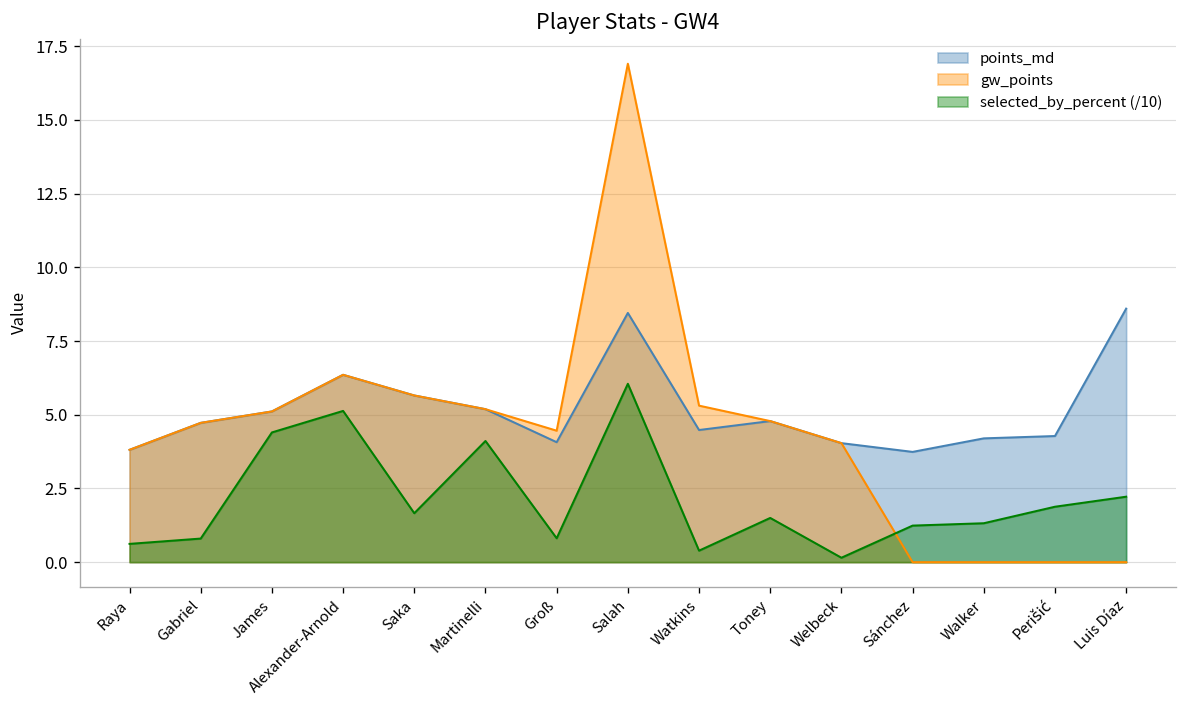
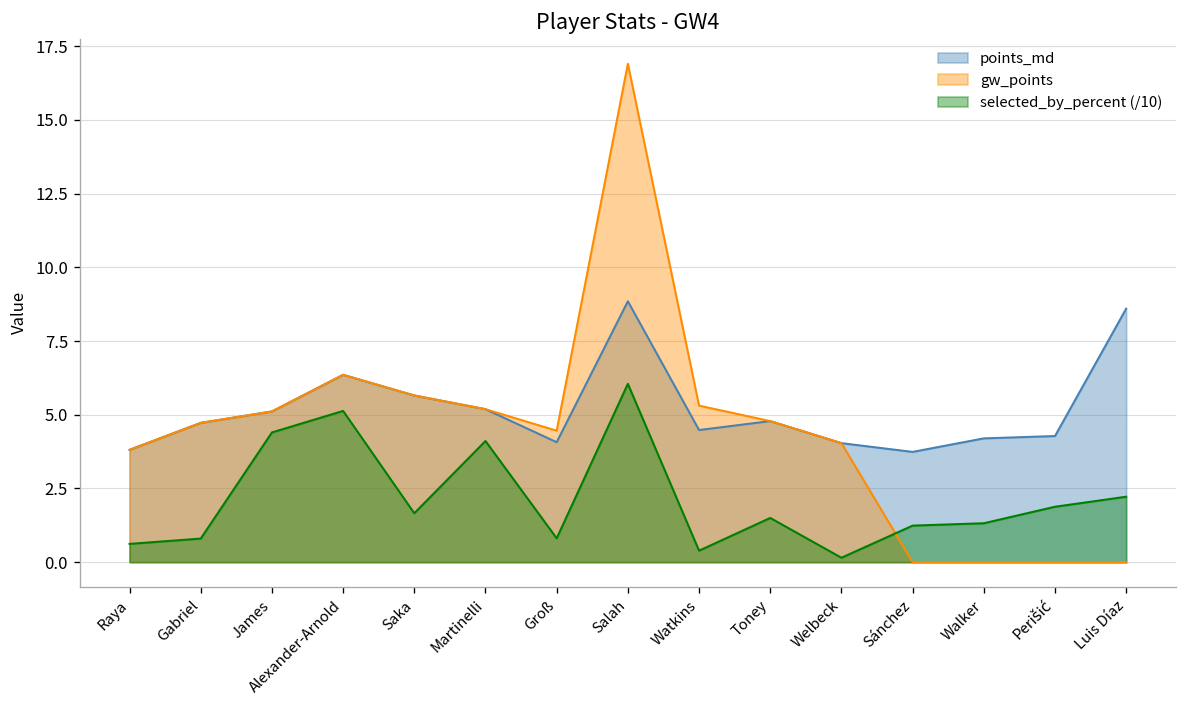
  {
    "points_md": {
      "Groß": 4.1,
-     "Salah": 8.5,
+     "Salah": 8.8,
      "Watkins": 4.5,
      "Sánchez": 3.7,
      "Walker": 4.2,
      "Perišić": 4.3,
      "Luis Díaz": 8.6
    },
    "gw_points": {
      "Groß": 4.5,
      "Salah": 16.9,
      "Watkins": 5.3,
      "Sánchez": 0.0,
      "Walker": 0.0,
      "Perišić": 0.0,
      "Luis Díaz": 0.0
    },
    "selected_by_percent (/10)": {
      "Raya": 0.6,
      "Gabriel": 0.8,
      "James": 4.4,
      "Alexander-Arnold": 5.1,
      "Saka": 1.7,
      "Martinelli": 4.1,
      "Groß": 0.8,
      "Salah": 6.1,
      "Watkins": 0.4,
      "Toney": 1.5,
      "Welbeck": 0.2,
      "Sánchez": 1.2,
      "Walker": 1.3,
      "Perišić": 1.9,
      "Luis Díaz": 2.2
    }
  }
